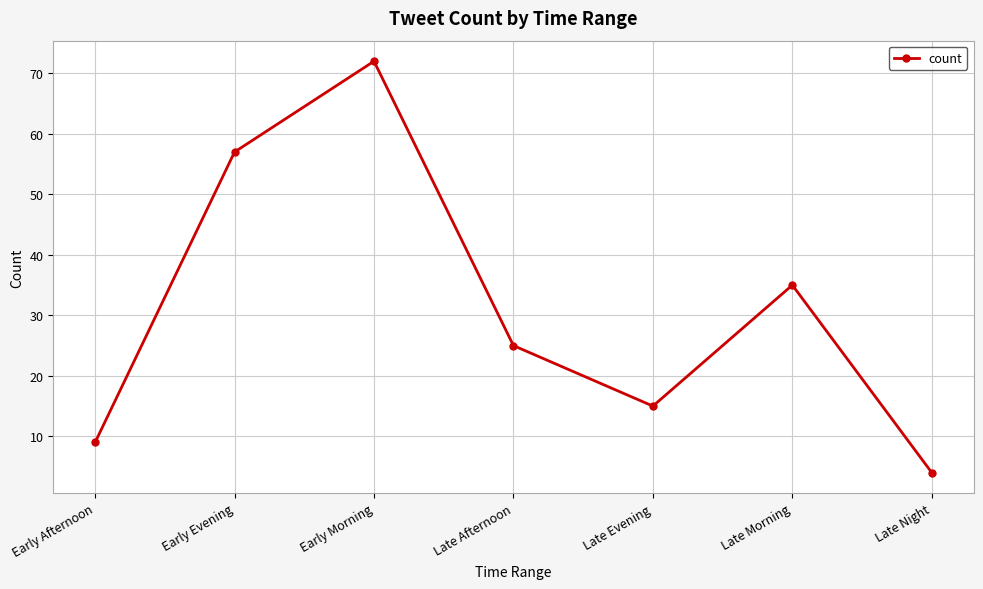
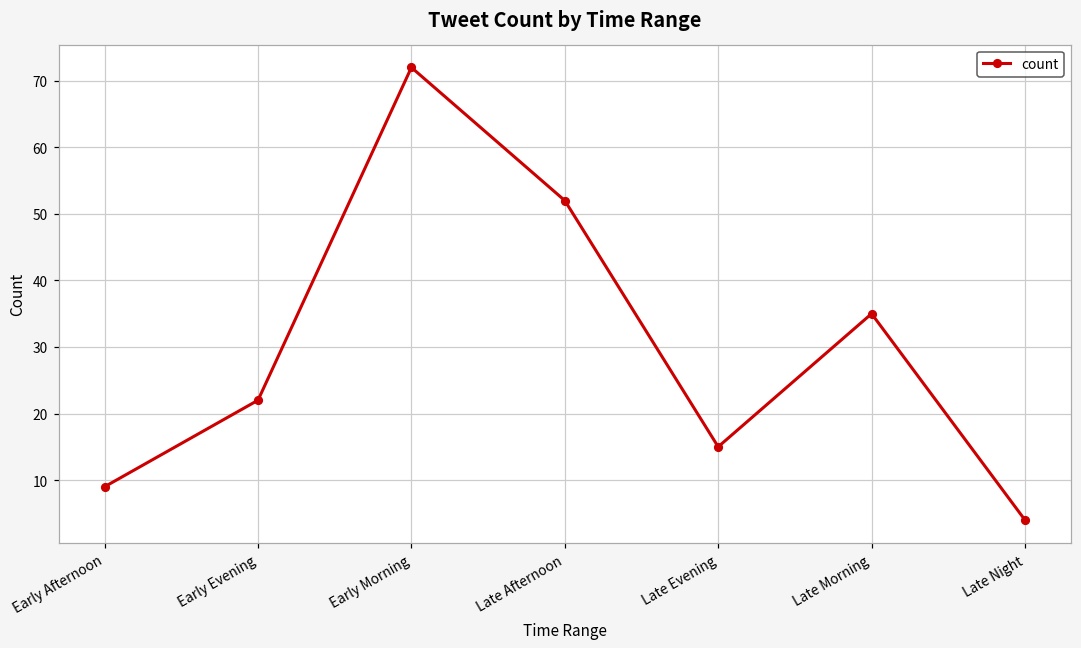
  {
    "Early Afternoon": 9,
-   "Early Evening": 57,
+   "Early Evening": 22,
    "Early Morning": 72,
-   "Late Afternoon": 25,
+   "Late Afternoon": 52,
    "Late Evening": 15,
    "Late Morning": 35,
    "Late Night": 4
  }
